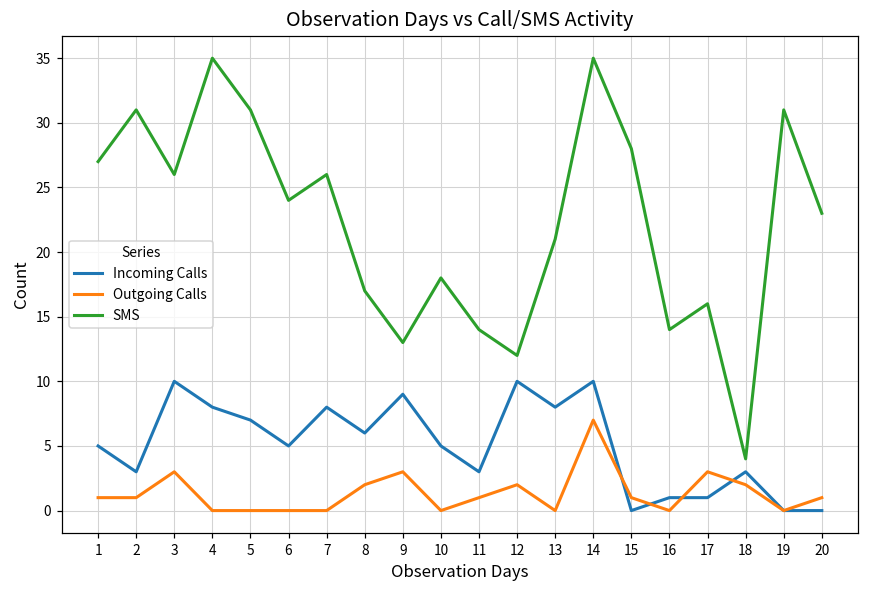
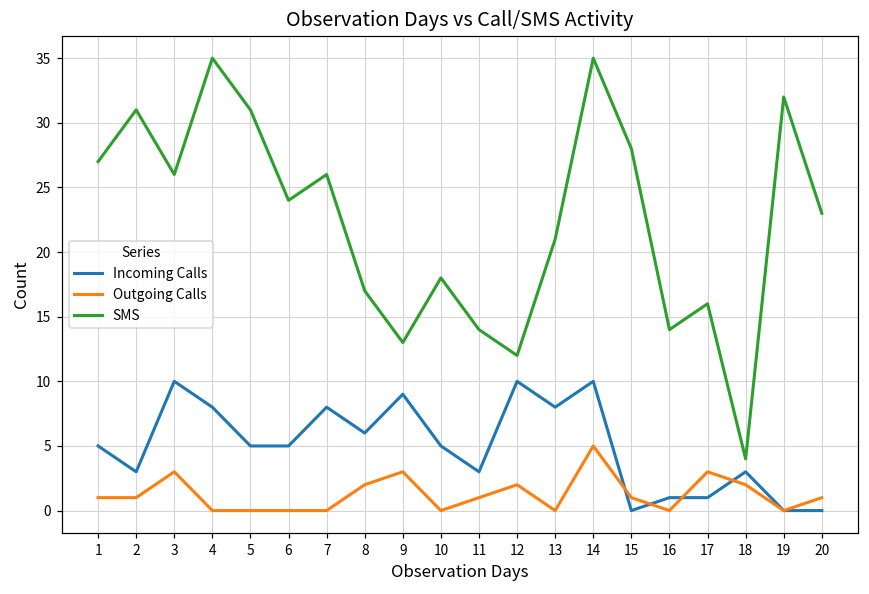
  {
    "Incoming Calls": {
      "1": 5,
      "2": 3,
      "3": 10,
      "4": 8,
-     "5": 7,
+     "5": 5,
      "6": 5,
      "7": 8,
      "8": 6,
      "9": 9,
      "10": 5,
      "11": 3,
      "12": 10,
      "13": 8,
      "14": 10,
      "15": 0,
      "16": 1,
      "17": 1,
      "18": 3,
      "20": 0
    },
    "Outgoing Calls": {
      "1": 1,
      "2": 1,
      "3": 3,
      "4": 0,
      "5": 0,
      "6": 0,
      "7": 0,
      "8": 2,
      "9": 3,
      "10": 0,
      "11": 1,
      "12": 2,
      "13": 0,
-     "14": 7,
+     "14": 5,
      "15": 1,
      "16": 0,
      "17": 3,
      "18": 2,
      "20": 1
    },
    "SMS": {
      "1": 27,
      "2": 31,
      "3": 26,
      "4": 35,
      "5": 31,
      "6": 24,
      "7": 26,
      "8": 17,
      "9": 13,
      "10": 18,
      "11": 14,
      "12": 12,
      "13": 21,
      "14": 35,
      "15": 28,
      "16": 14,
      "17": 16,
      "18": 4,
-     "19": 31,
+     "19": 32,
      "20": 23
    }
  }
